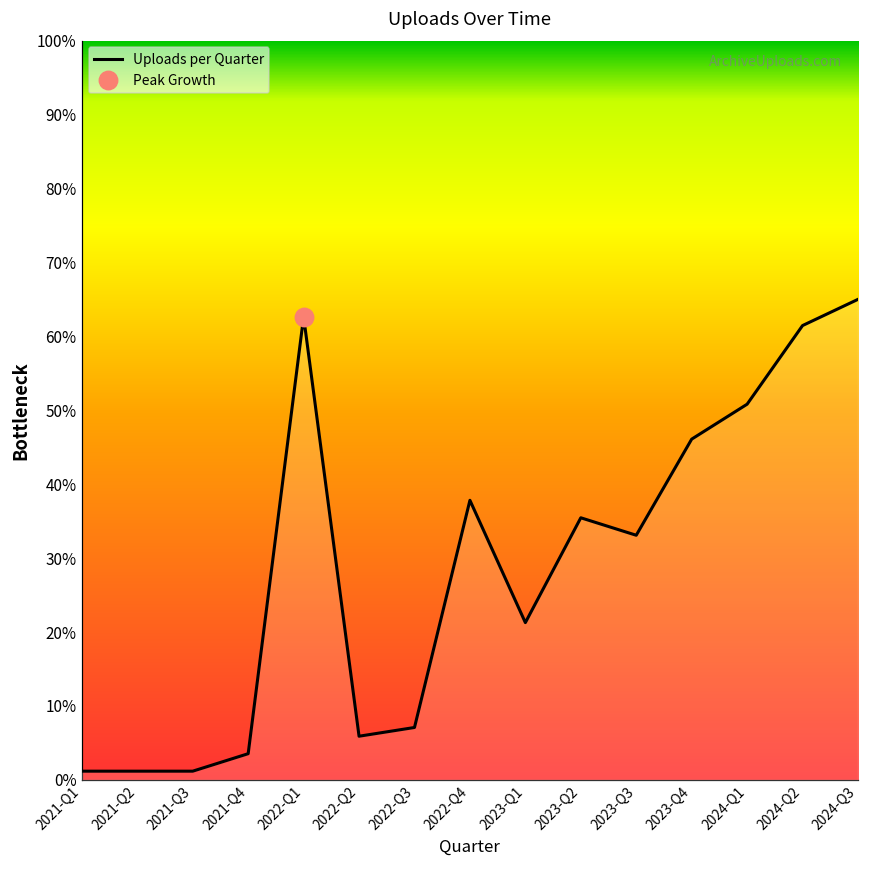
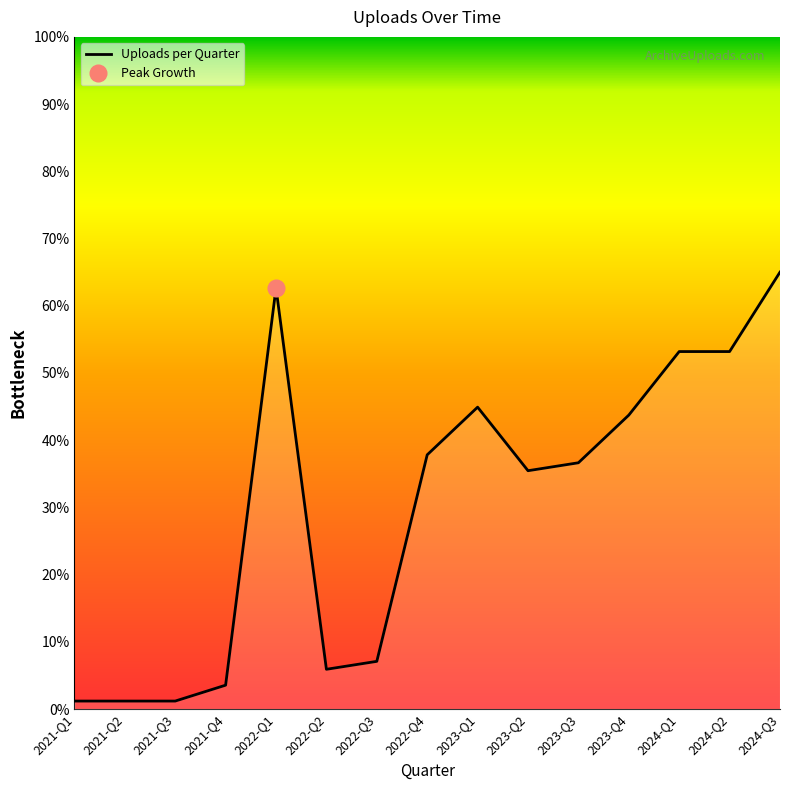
  {
    "Uploads per Quarter": {
      "2021-Q1": "1%",
      "2021-Q2": "1%",
      "2021-Q3": "1%",
      "2021-Q4": "4%",
      "2022-Q2": "6%",
      "2022-Q3": "7%",
      "2022-Q4": "38%",
-     "2023-Q1": "21%",
+     "2023-Q1": "45%",
      "2023-Q2": "35%",
-     "2023-Q3": "33%",
-     "2023-Q4": "46%",
-     "2024-Q1": "51%",
-     "2024-Q2": "61%",
+     "2023-Q3": "37%",
+     "2023-Q4": "44%",
+     "2024-Q1": "53%",
+     "2024-Q2": "53%",
      "2024-Q3": "65%"
    }
  }
